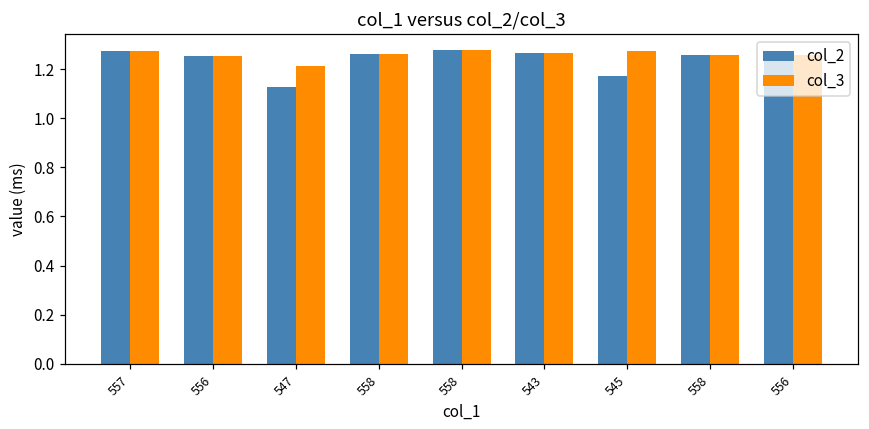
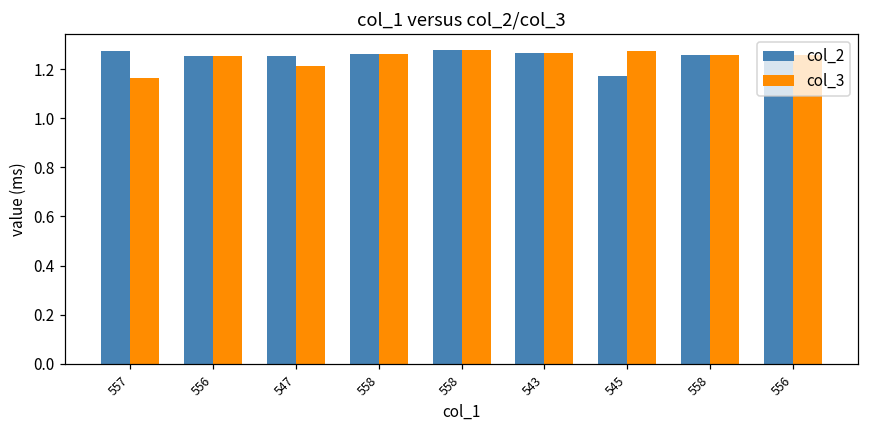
  {
    "col_2": {
      "557": 1.27,
-     "547": 1.13,
+     "547": 1.25,
      "543": 1.27,
      "545": 1.17
    },
    "col_3": {
-     "557": 1.27,
+     "557": 1.16,
      "547": 1.21,
      "543": 1.27,
      "545": 1.27
    }
  }
